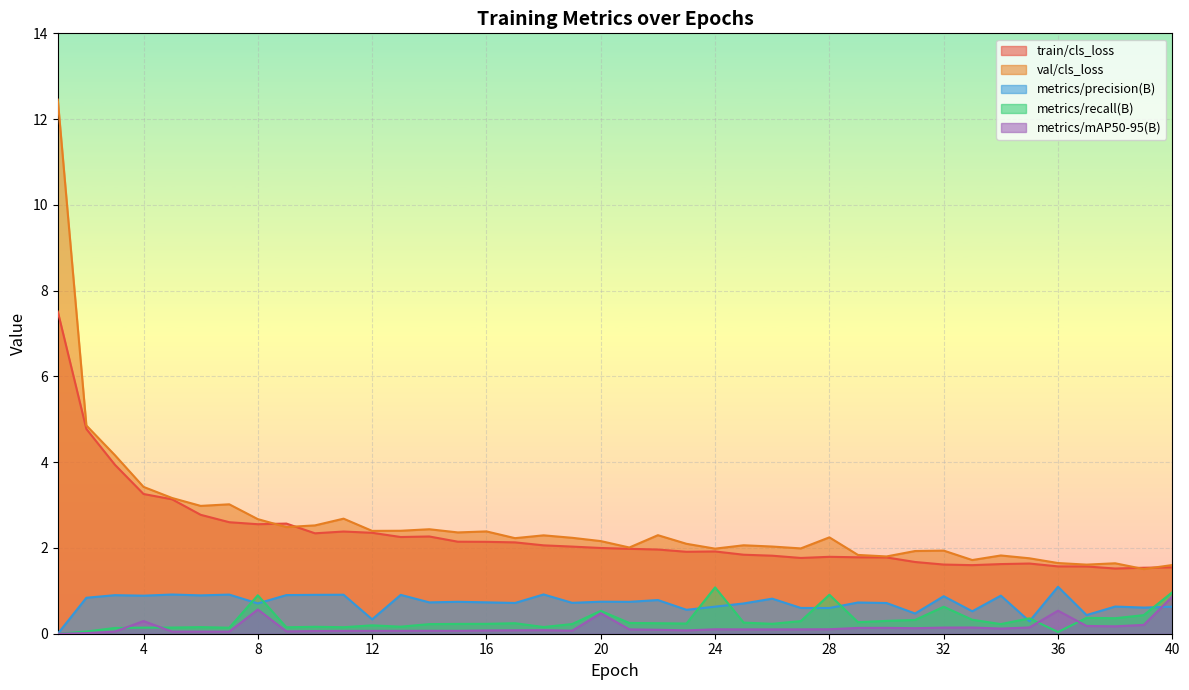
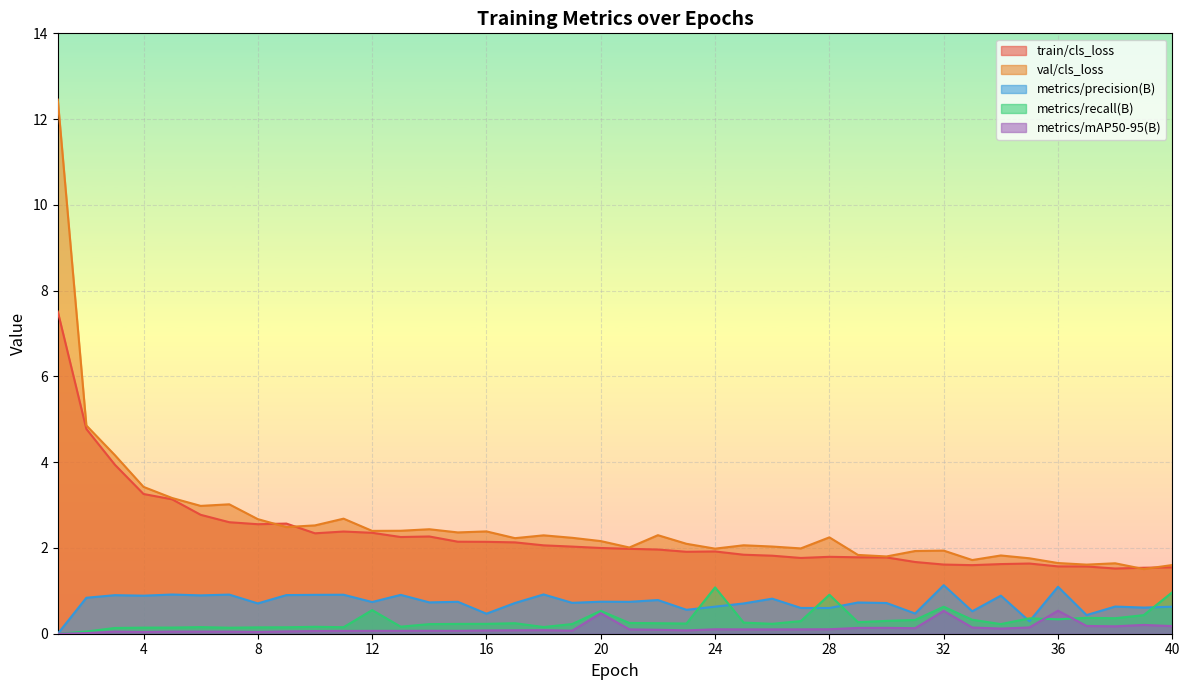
  {
    "metrics/precision(B)": {
      "4": 0.9,
      "8": 0.7,
-     "12": 0.3,
-     "16": 0.7,
+     "12": 0.7,
+     "16": 0.5,
      "20": 0.7,
      "24": 0.6,
      "28": 0.6,
-     "32": 0.9,
+     "32": 1.1,
      "36": 1.1,
      "40": 0.6
    },
    "metrics/recall(B)": {
      "4": 0.1,
-     "8": 0.9,
-     "12": 0.2,
+     "8": 0.1,
+     "12": 0.6,
      "16": 0.2,
      "24": 1.1,
      "28": 0.9,
      "32": 0.6,
-     "36": 0.0,
+     "36": 0.3,
      "40": 1.0
    },
    "metrics/mAP50-95(B)": {
-     "4": 0.3,
-     "8": 0.6,
+     "4": 0.0,
+     "8": 0.0,
      "12": 0.1,
      "16": 0.1,
      "24": 0.1,
      "28": 0.1,
-     "32": 0.1,
+     "32": 0.5,
      "36": 0.5,
-     "40": 0.9
+     "40": 0.2
    }
  }
